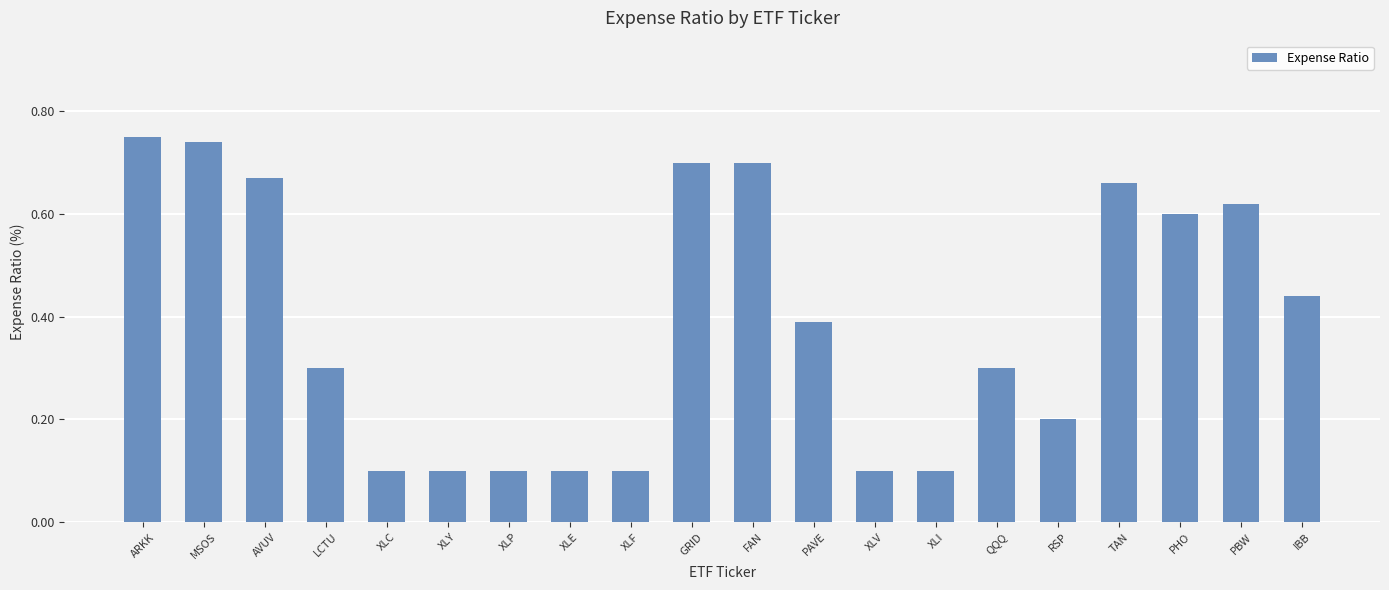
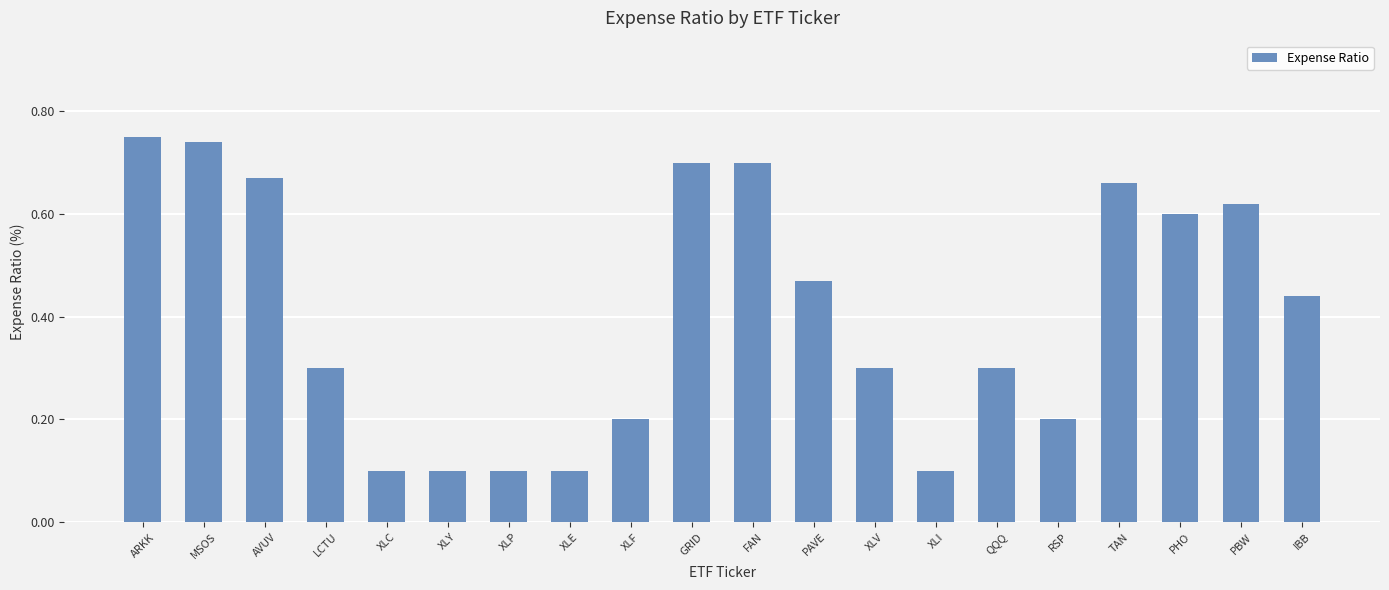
  {
    "ARKK": 0.75,
    "MSOS": 0.74,
    "AVUV": 0.67,
    "LCTU": 0.30,
    "XLC": 0.10,
    "XLY": 0.10,
    "XLP": 0.10,
    "XLE": 0.10,
-   "XLF": 0.1,
+   "XLF": 0.2,
    "GRID": 0.70,
    "FAN": 0.70,
-   "PAVE": 0.39,
-   "XLV": 0.1,
+   "PAVE": 0.47,
+   "XLV": 0.3,
    "XLI": 0.10,
    "QQQ": 0.30,
    "RSP": 0.20,
    "TAN": 0.66,
    "PHO": 0.60,
    "PBW": 0.62,
    "IBB": 0.44
  }
